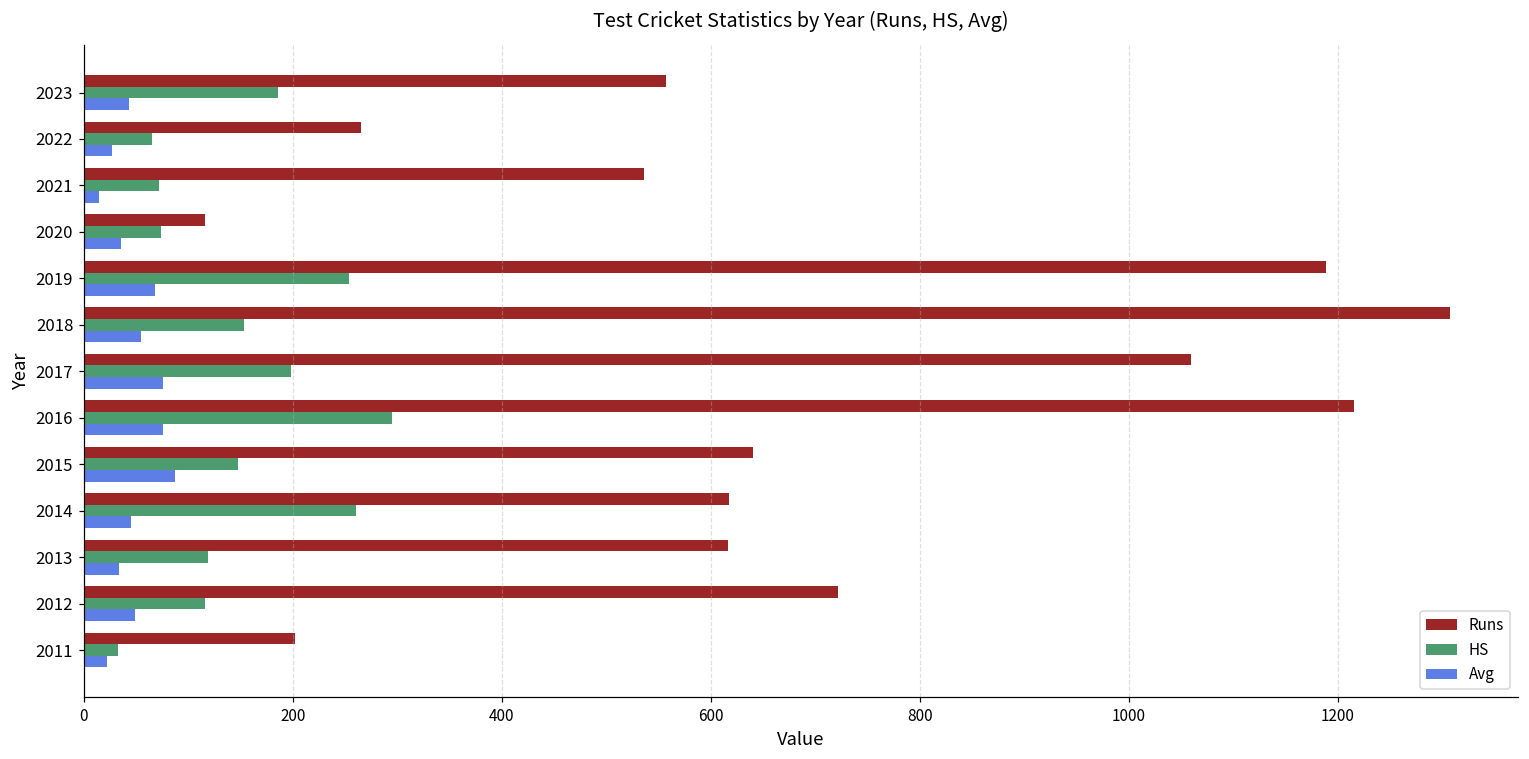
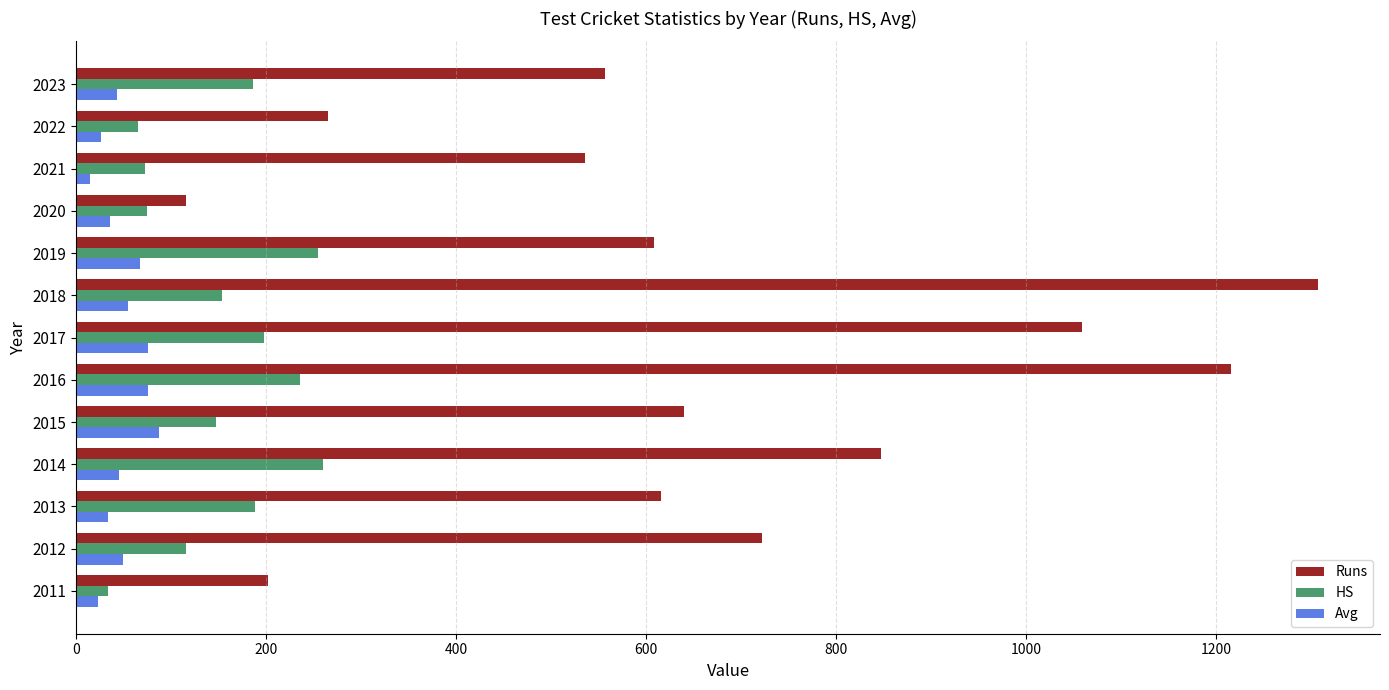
  {
    "Runs": {
      "2023": 560,
      "2022": 270,
      "2021": 540,
      "2020": 120,
-     "2019": 1190,
+     "2019": 610,
      "2018": 1310,
      "2017": 1060,
      "2016": 1220,
      "2015": 640,
-     "2014": 620,
+     "2014": 850,
      "2013": 620,
      "2012": 720,
      "2011": 200
    },
    "HS": {
      "2023": 190,
      "2022": 70,
      "2021": 70,
      "2020": 70,
      "2019": 250,
      "2018": 150,
      "2017": 200,
-     "2016": 300,
+     "2016": 240,
      "2015": 150,
      "2014": 260,
-     "2013": 120,
+     "2013": 190,
      "2012": 120,
      "2011": 30
    },
    "Avg": {
      "2023": 40,
      "2022": 30,
      "2021": 10,
      "2020": 40,
      "2019": 70,
      "2018": 50,
      "2017": 80,
      "2016": 80,
      "2015": 90,
      "2014": 40,
      "2013": 30,
      "2012": 50,
      "2011": 20
    }
  }
